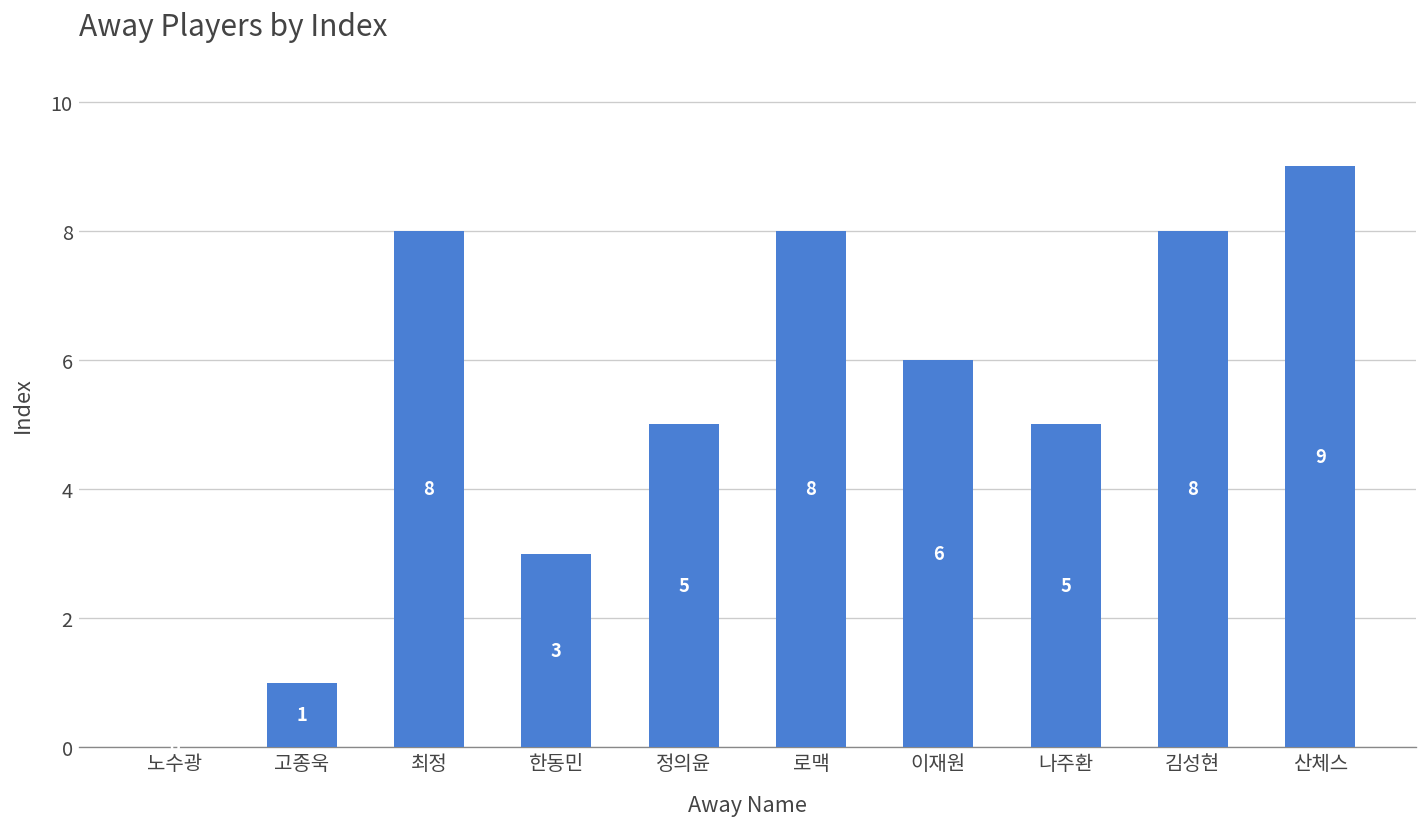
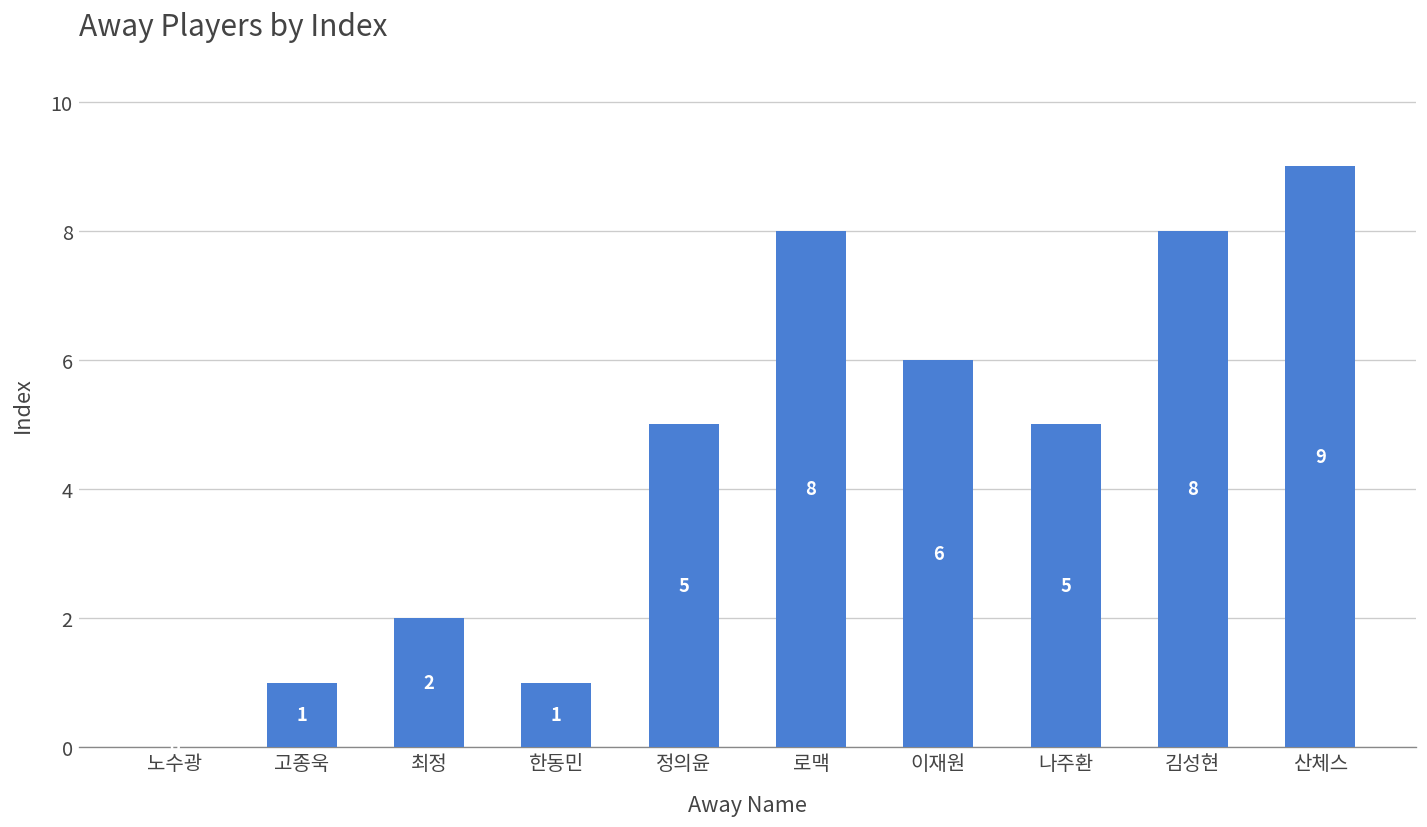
  {
    "고종욱": 1,
-   "최정": 8,
-   "한동민": 3,
+   "최정": 2,
+   "한동민": 1,
    "정의윤": 5,
    "로맥": 8,
    "이재원": 6,
    "나주환": 5,
    "김성현": 8,
    "산체스": 9
  }
